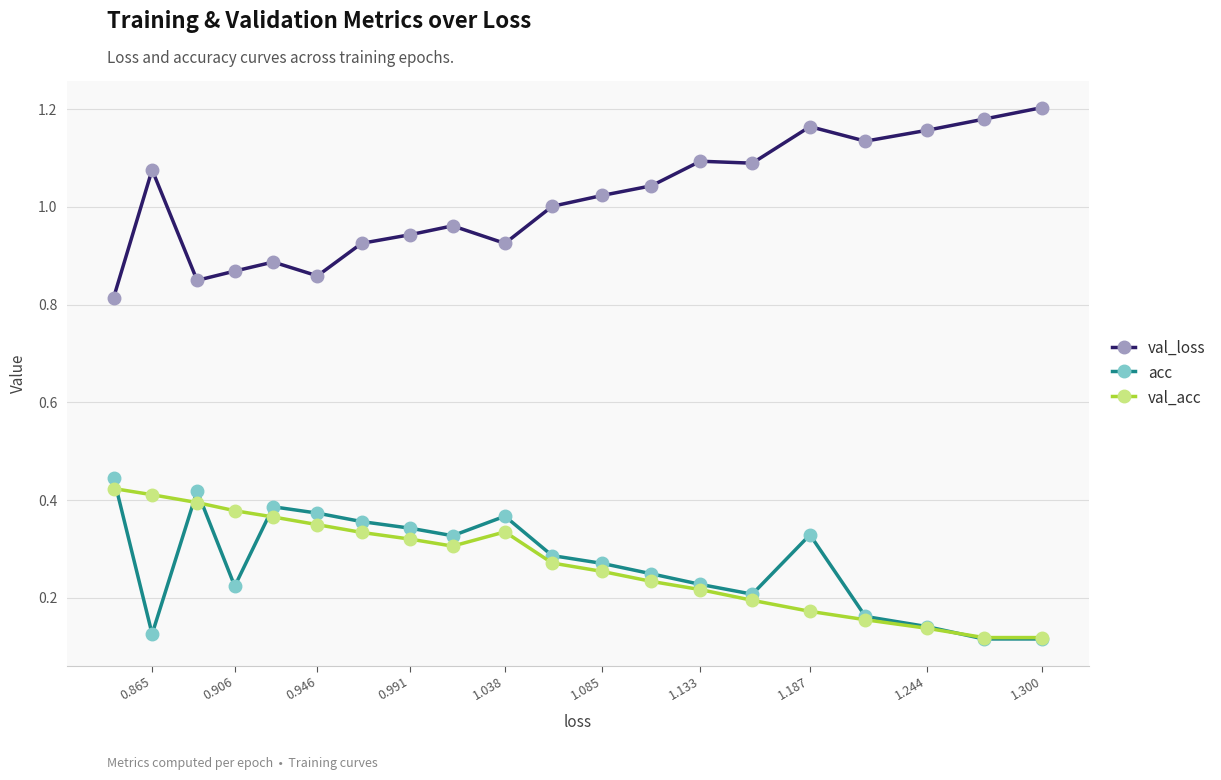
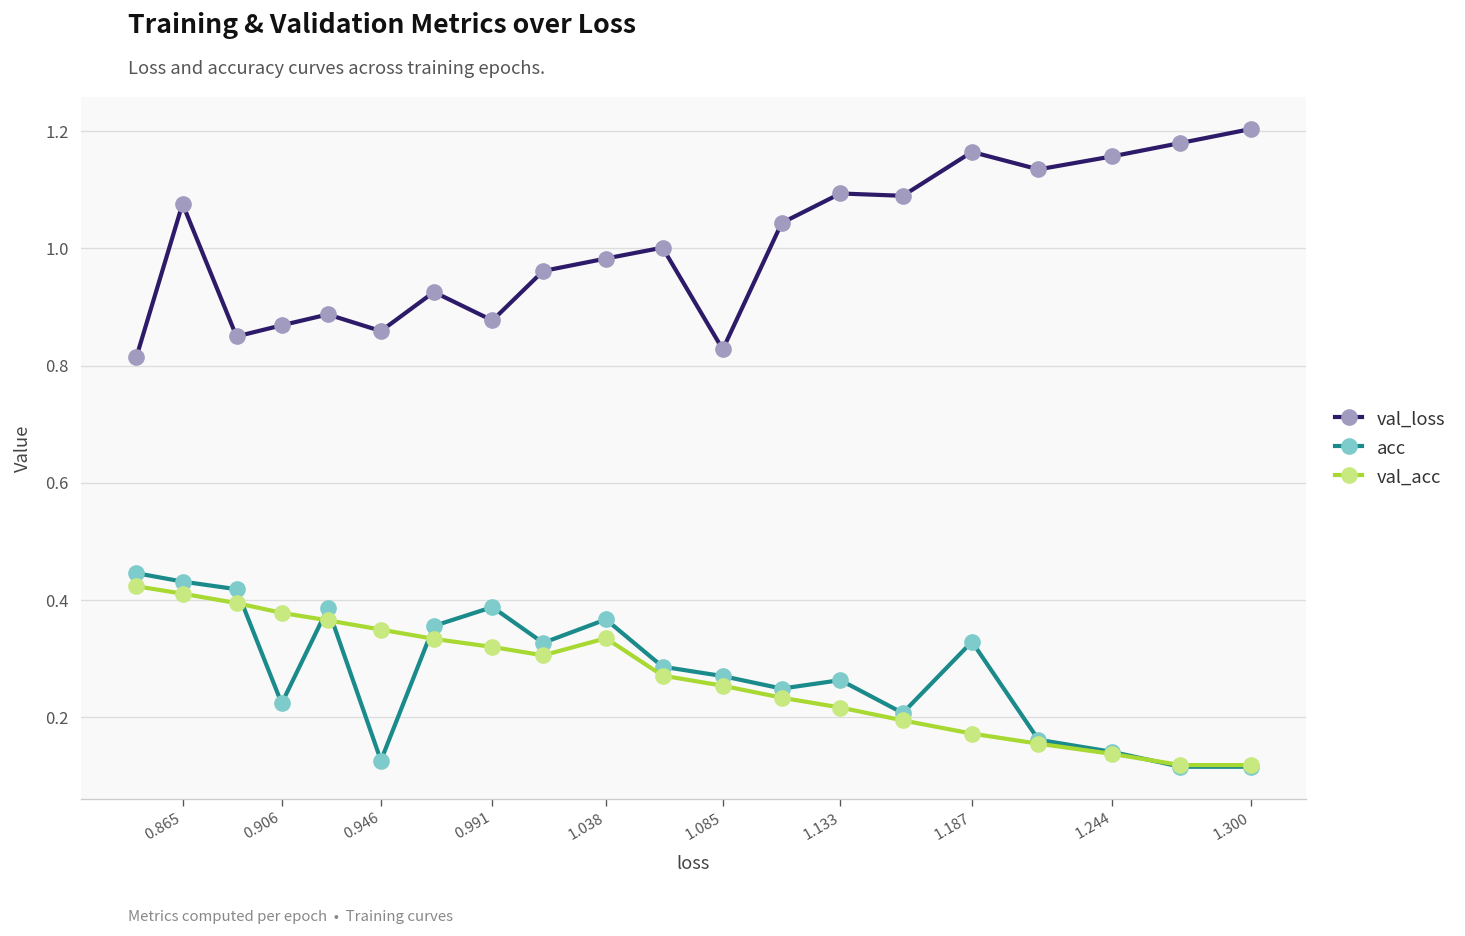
  {
    "val_loss": {
      "0.865": 1.08,
      "0.906": 0.87,
      "0.946": 0.86,
-     "0.991": 0.94,
-     "1.038": 0.93,
-     "1.085": 1.02,
+     "0.991": 0.88,
+     "1.038": 0.98,
+     "1.085": 0.83,
      "1.133": 1.09,
      "1.187": 1.16,
      "1.244": 1.16,
      "1.300": 1.20
    },
    "acc": {
-     "0.865": 0.13,
+     "0.865": 0.43,
      "0.906": 0.22,
-     "0.946": 0.37,
-     "0.991": 0.34,
+     "0.946": 0.13,
+     "0.991": 0.39,
      "1.038": 0.37,
      "1.085": 0.27,
-     "1.133": 0.23,
+     "1.133": 0.26,
      "1.187": 0.33
    },
    "val_acc": {
      "0.865": 0.41,
      "0.906": 0.38,
      "0.946": 0.35,
      "0.991": 0.32,
      "1.038": 0.33,
      "1.085": 0.25,
      "1.133": 0.22,
      "1.187": 0.17
    }
  }
